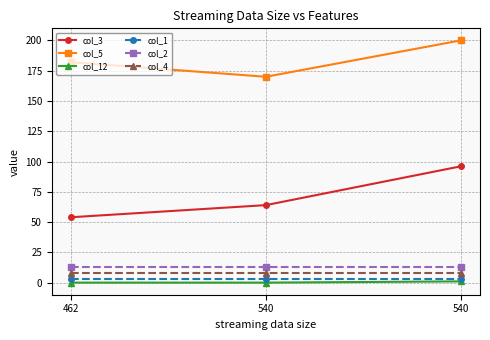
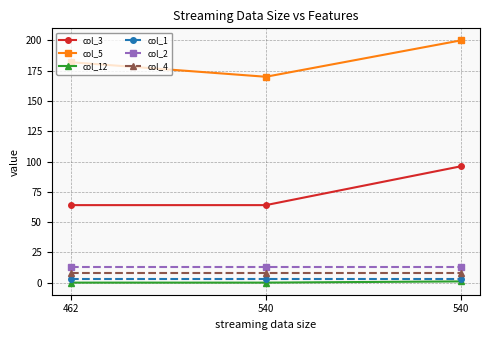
  {
    "col_3": {
-     "462": 54
+     "462": 64
    },
    "col_12": {
      "462": 0
    },
    "col_1": {
      "462": 3
    },
    "col_2": {
      "462": 13
    },
    "col_4": {
      "462": 8
    }
  }
